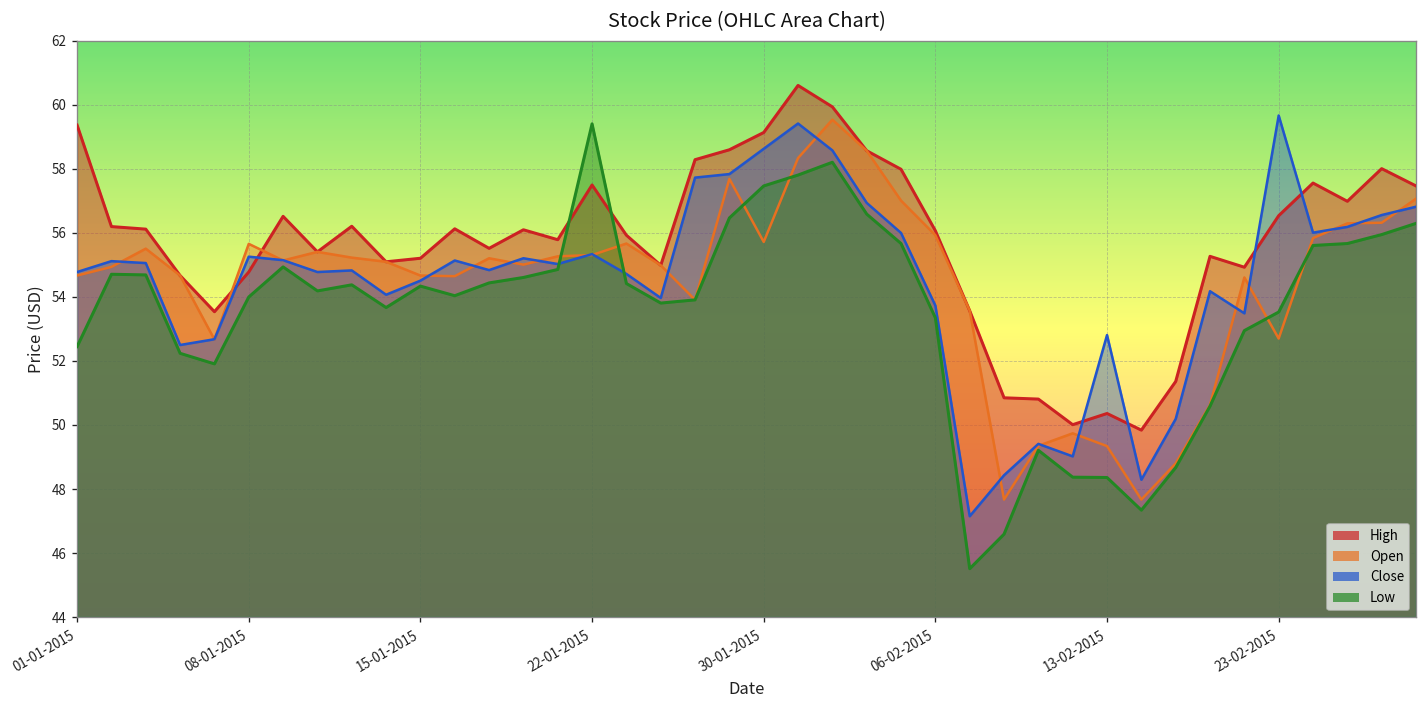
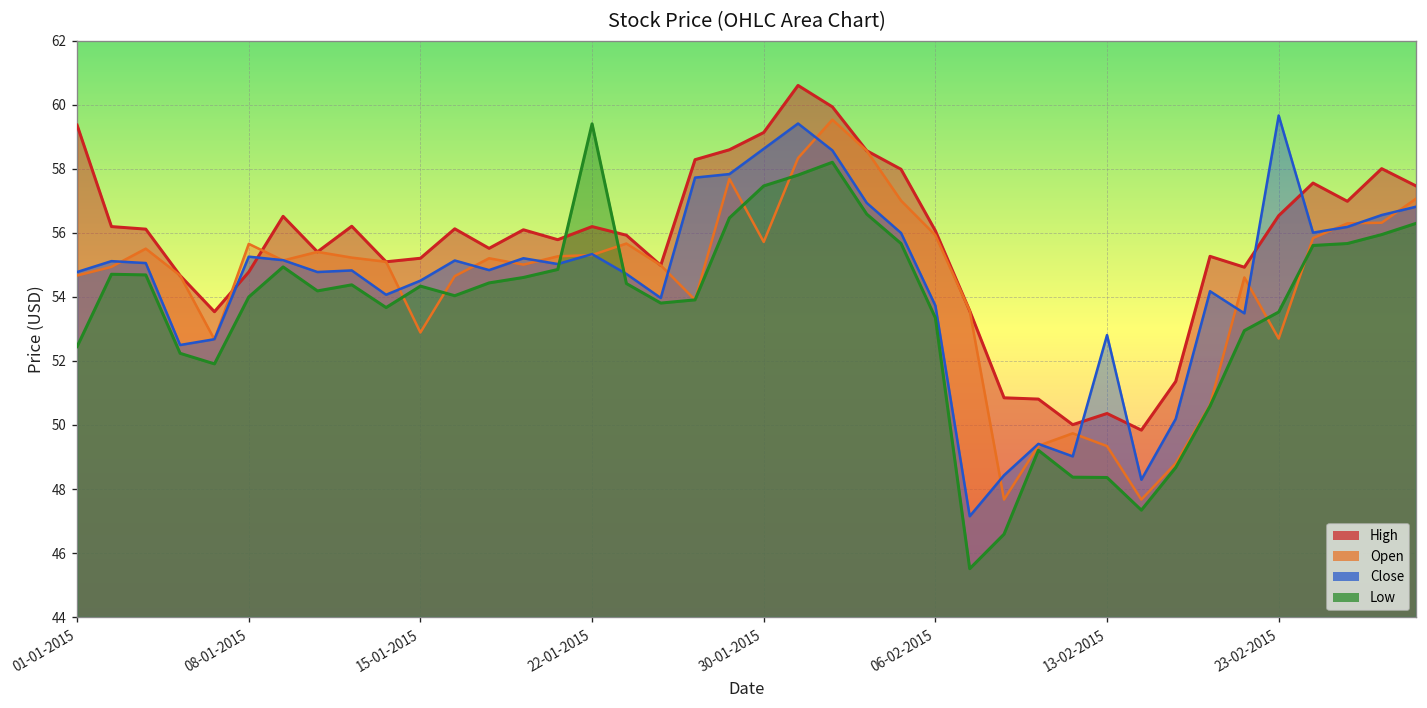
  {
    "High": {
      "01-01-2015": 59.4,
      "08-01-2015": 54.8,
      "15-01-2015": 55.2,
-     "22-01-2015": 57.5,
+     "22-01-2015": 56.2,
      "30-01-2015": 59.1,
      "06-02-2015": 56.1,
      "13-02-2015": 50.4,
      "23-02-2015": 56.5
    },
    "Open": {
      "01-01-2015": 54.7,
      "08-01-2015": 55.7,
-     "15-01-2015": 54.7,
+     "15-01-2015": 52.9,
      "30-01-2015": 55.7,
      "06-02-2015": 55.9,
      "13-02-2015": 49.3,
      "23-02-2015": 52.7
    },
    "Close": {
      "01-01-2015": 54.8,
      "08-01-2015": 55.3,
      "15-01-2015": 54.5,
      "30-01-2015": 58.6,
      "06-02-2015": 53.7,
      "13-02-2015": 52.8,
      "23-02-2015": 59.7
    },
    "Low": {
      "01-01-2015": 52.5,
      "08-01-2015": 54.0,
      "15-01-2015": 54.3,
      "22-01-2015": 59.4,
      "30-01-2015": 57.5,
      "06-02-2015": 53.4,
      "13-02-2015": 48.4,
      "23-02-2015": 53.5
    }
  }
